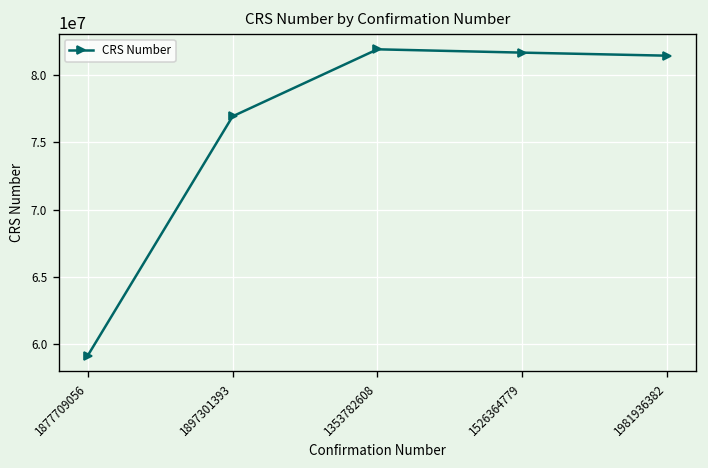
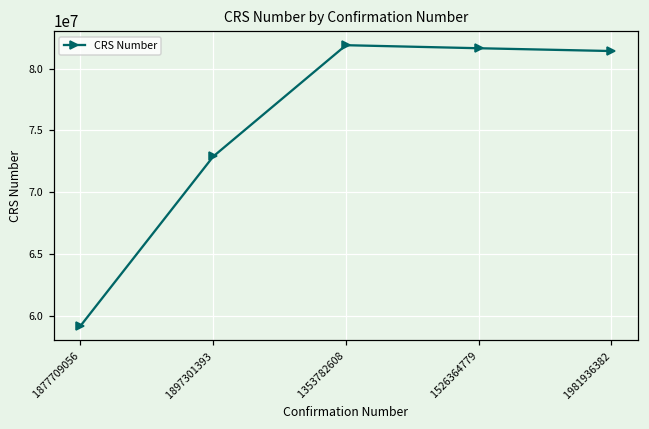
  {
    "1877709056": 59200000,
-   "1897301393": 76900000,
+   "1897301393": 72900000,
    "1353782608": 81900000,
    "1526364779": 81700000,
    "1981936382": 81400000
  }
